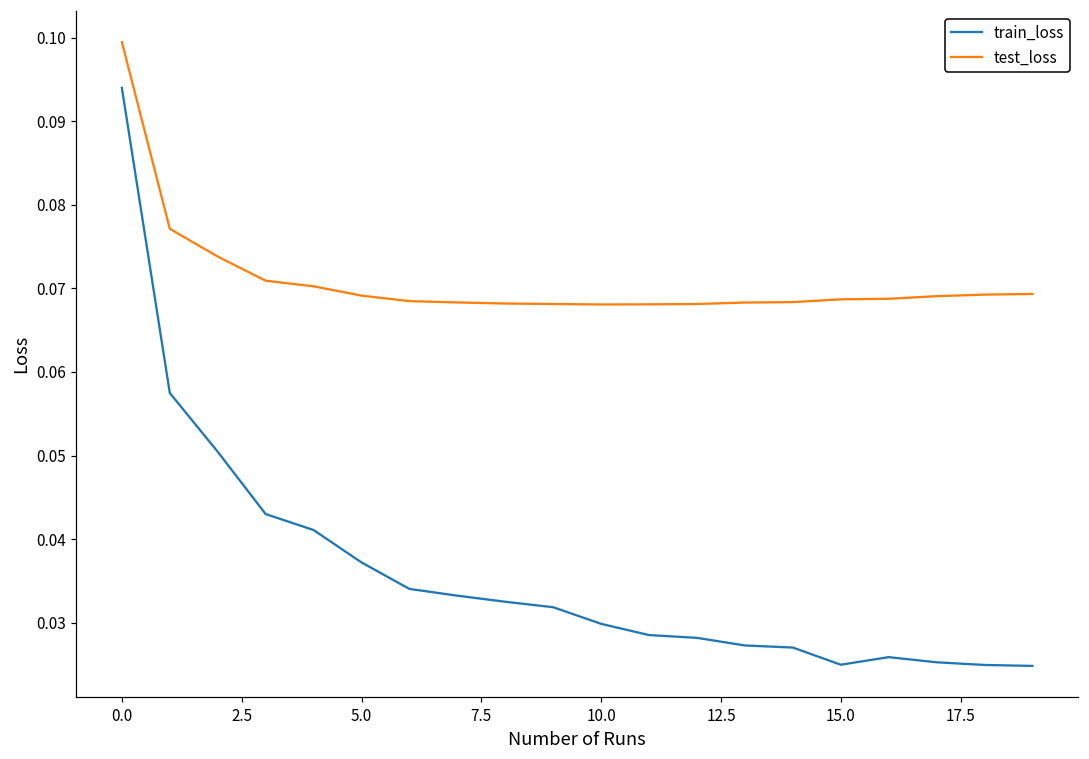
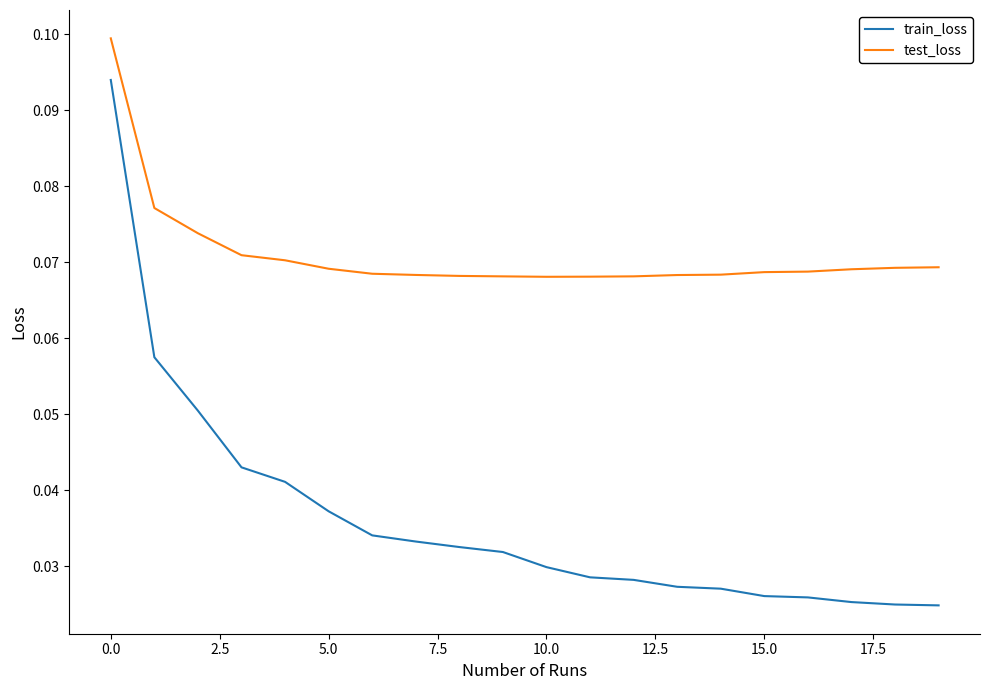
  {
    "train_loss": {
      "0.0": 0.094,
      "5.0": 0.037,
      "10.0": 0.030,
-     "15.0": 0.025
+     "15.0": 0.026
    },
    "test_loss": {
      "0.0": 0.099,
      "5.0": 0.069,
      "10.0": 0.068,
      "15.0": 0.069
    }
  }
